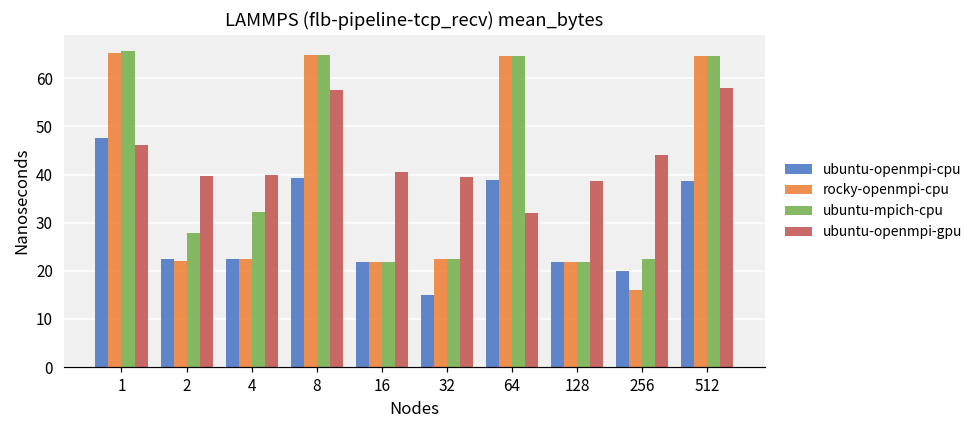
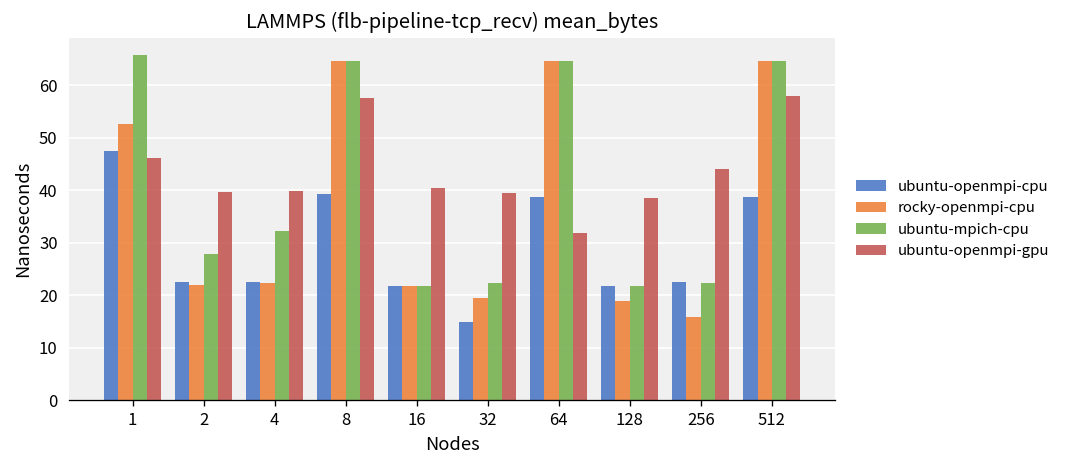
  {
    "ubuntu-openmpi-cpu": {
      "1": 48,
      "2": 23,
      "4": 23,
      "8": 39,
      "16": 22,
      "32": 15,
      "64": 39,
      "128": 22,
-     "256": 20,
+     "256": 23,
      "512": 39
    },
    "rocky-openmpi-cpu": {
-     "1": 65,
+     "1": 53,
      "2": 22,
      "4": 22,
      "8": 65,
      "16": 22,
-     "32": 22,
+     "32": 20,
      "64": 65,
-     "128": 22,
+     "128": 19,
      "256": 16,
      "512": 65
    },
    "ubuntu-mpich-cpu": {
      "1": 66,
      "2": 28,
      "4": 32,
      "8": 65,
      "16": 22,
      "32": 22,
      "64": 65,
      "128": 22,
      "256": 22,
      "512": 65
    },
    "ubuntu-openmpi-gpu": {
      "1": 46,
      "2": 40,
      "4": 40,
      "8": 58,
      "16": 41,
      "32": 40,
      "64": 32,
      "128": 39,
      "256": 44,
      "512": 58
    }
  }
